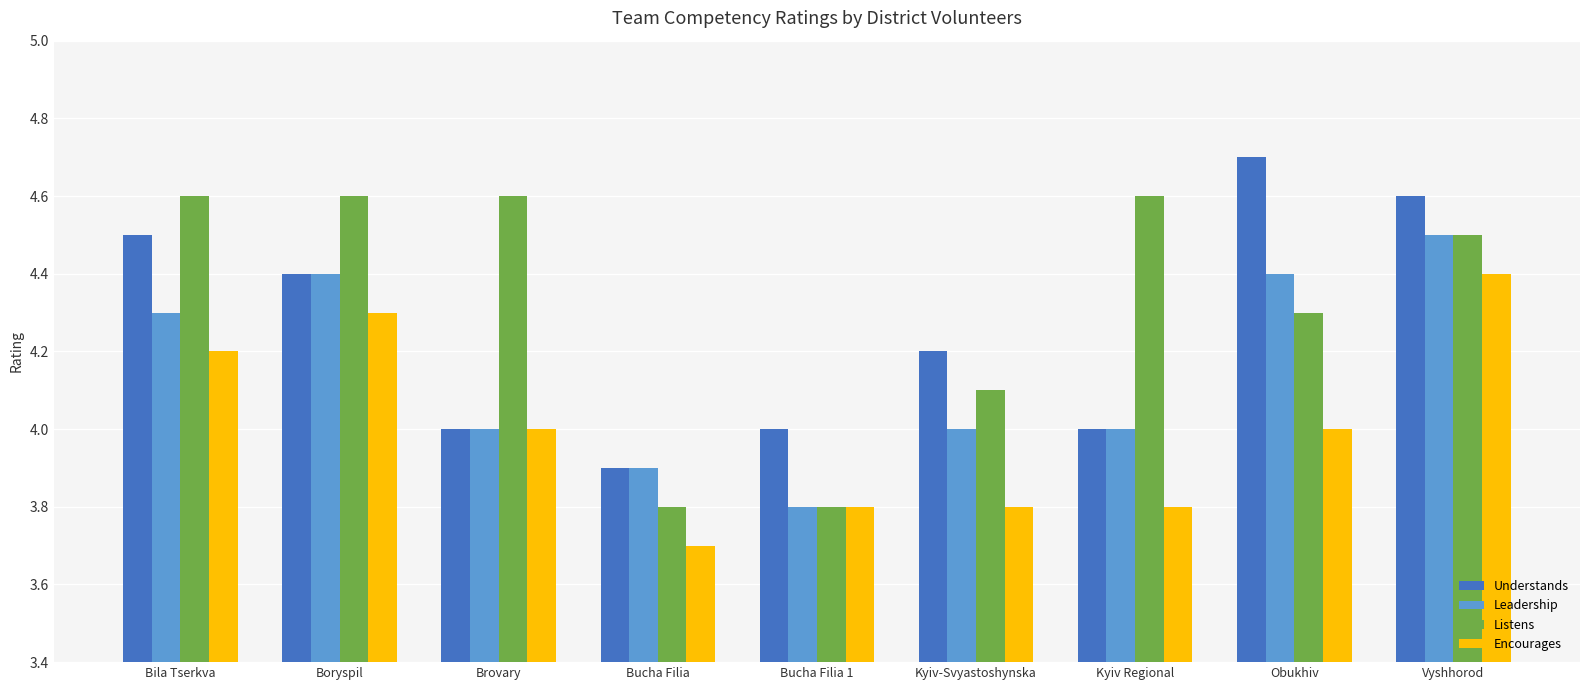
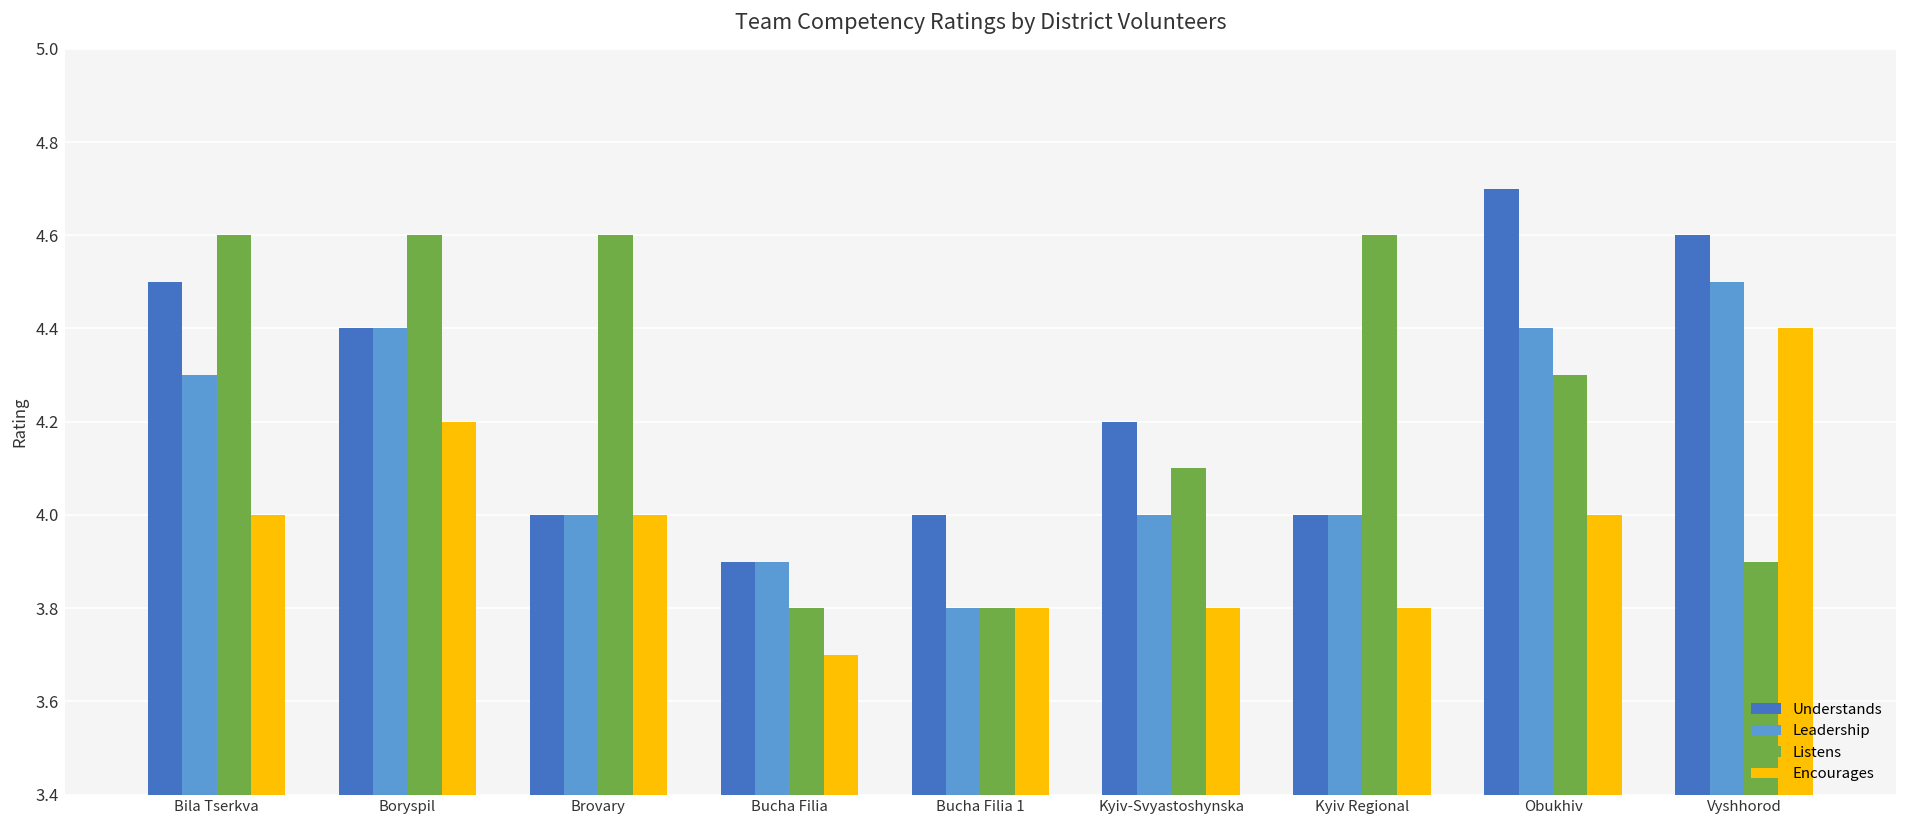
  {
    "Listens": {
      "Bila Tserkva": 4.6,
      "Boryspil": 4.6,
      "Brovary": 4.6,
      "Bucha Filia": 3.8,
      "Bucha Filia 1": 3.8,
      "Kyiv-Svyastoshynska": 4.1,
      "Kyiv Regional": 4.6,
      "Obukhiv": 4.3,
-     "Vyshhorod": 4.5
+     "Vyshhorod": 3.9
    },
    "Encourages": {
-     "Bila Tserkva": 4.2,
-     "Boryspil": 4.3,
+     "Bila Tserkva": 4.0,
+     "Boryspil": 4.2,
      "Brovary": 4.0,
      "Bucha Filia": 3.7,
      "Bucha Filia 1": 3.8,
      "Kyiv-Svyastoshynska": 3.8,
      "Kyiv Regional": 3.8,
      "Obukhiv": 4.0,
      "Vyshhorod": 4.4
    }
  }
